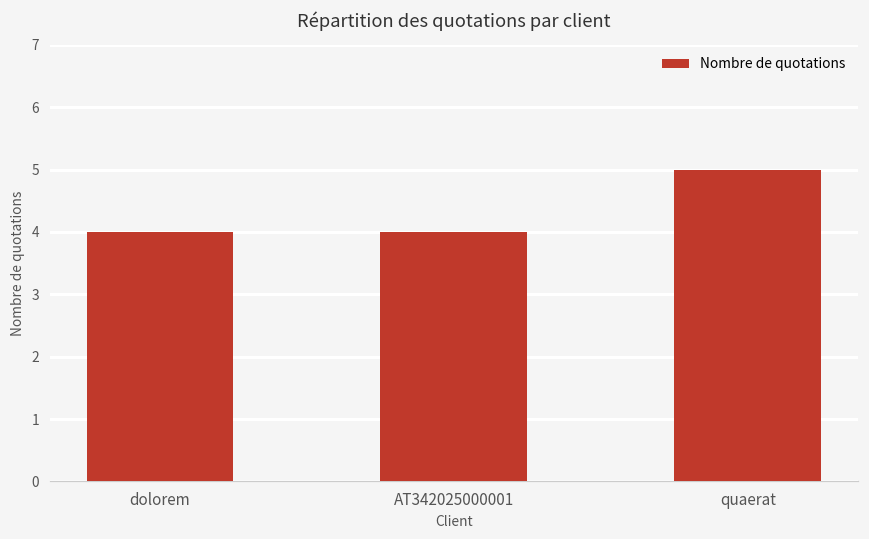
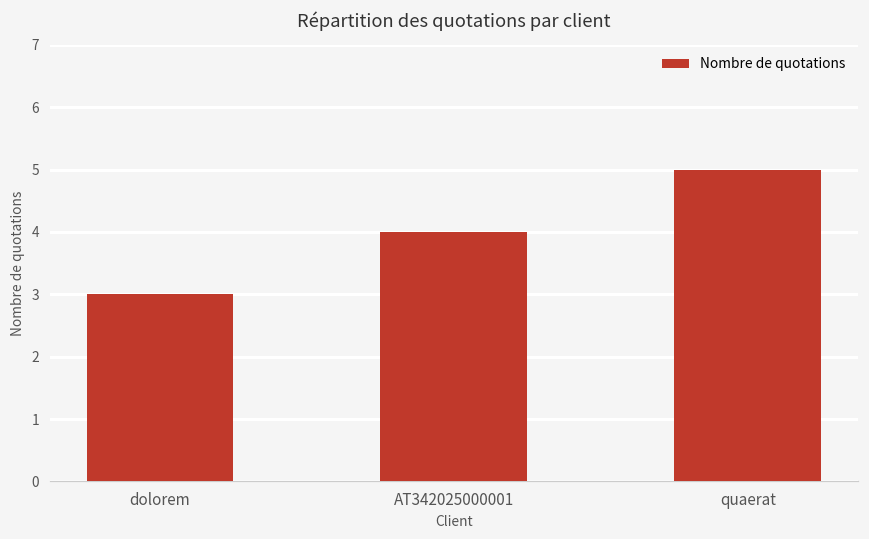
  {
-   "dolorem": 4,
+   "dolorem": 3,
    "AT342025000001": 4,
    "quaerat": 5
  }
